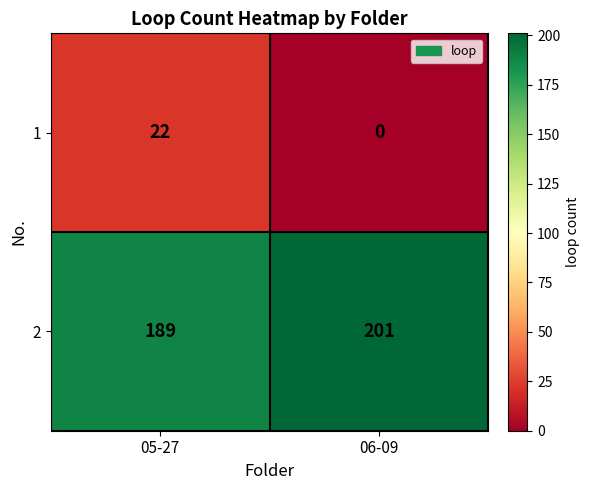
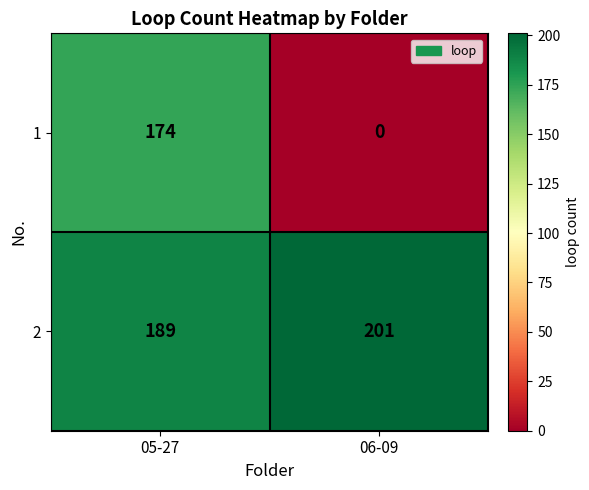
  {
    "1": {
-     "05-27": 22,
+     "05-27": 174,
      "06-09": 0
    },
    "2": {
      "05-27": 189,
      "06-09": 201
    }
  }
